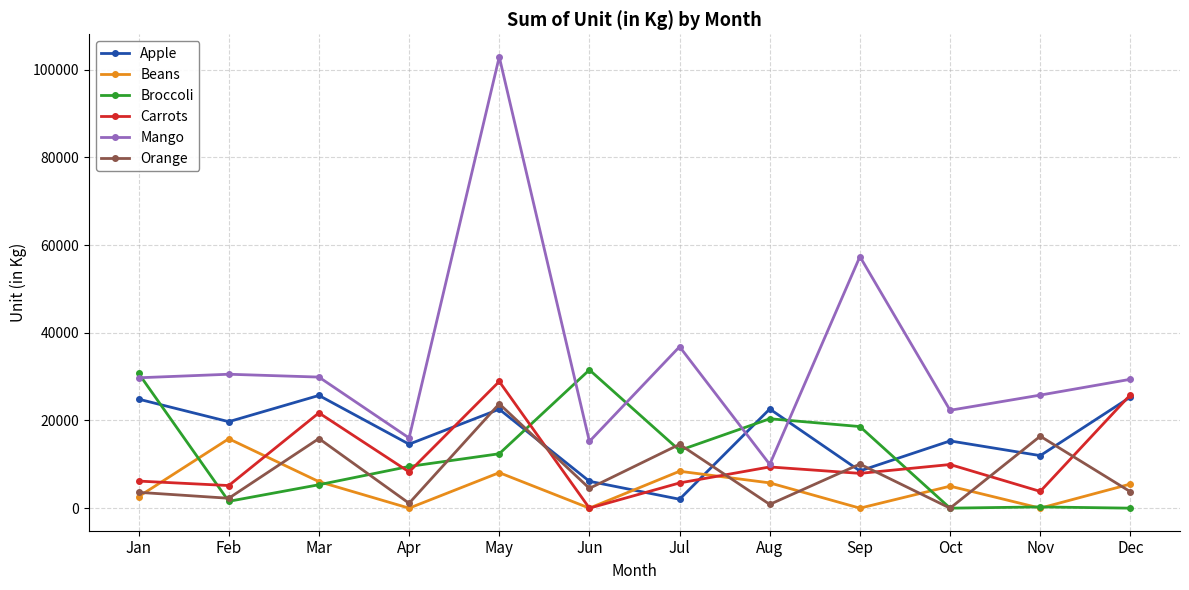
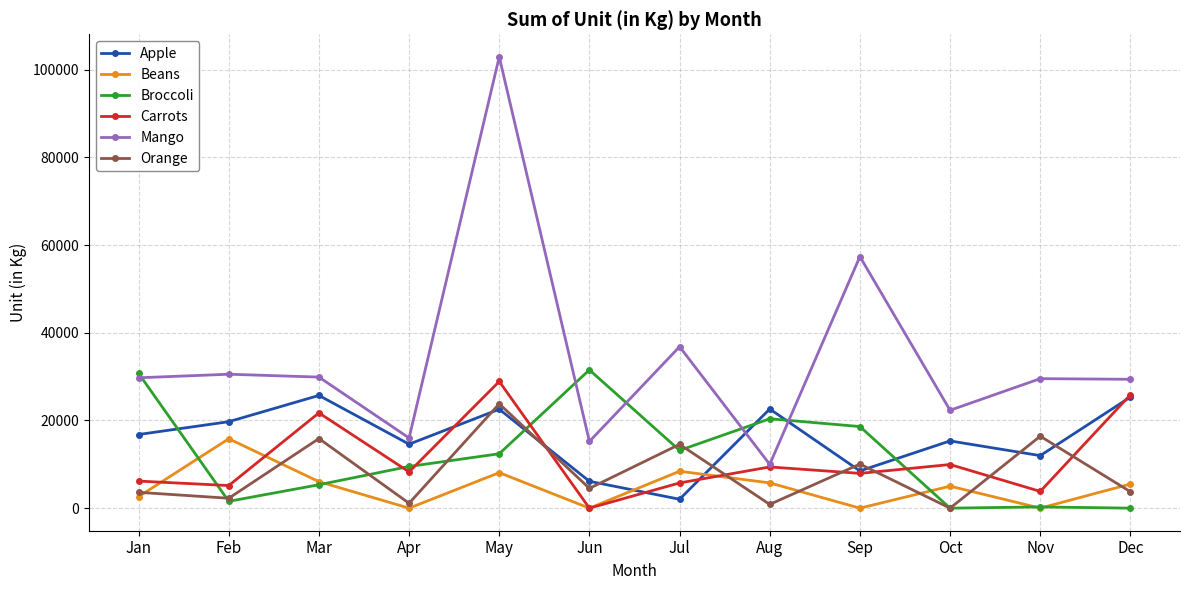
  {
    "Apple": {
-     "Jan": 25000,
+     "Jan": 17000,
      "Feb": 20000,
      "Mar": 26000,
      "Apr": 15000,
      "May": 23000,
      "Jun": 6000,
      "Jul": 2000,
      "Aug": 23000,
      "Oct": 15000,
      "Nov": 12000
    },
    "Beans": {
      "Jan": 3000,
      "Feb": 16000,
      "Mar": 6000,
      "Apr": 0,
      "May": 8000,
      "Jul": 8000,
      "Aug": 6000,
      "Sep": 0,
      "Oct": 5000,
      "Dec": 5000
    },
    "Broccoli": {
      "Jan": 31000,
      "Feb": 2000,
      "Mar": 5000,
      "Apr": 10000,
      "May": 12000,
      "Jun": 32000,
      "Jul": 13000,
      "Aug": 20000,
      "Sep": 19000,
      "Dec": 0
    },
    "Carrots": {
      "Jan": 6000,
      "Feb": 5000,
      "Mar": 22000,
      "Apr": 8000,
      "May": 29000,
      "Jul": 6000,
      "Oct": 10000,
      "Nov": 4000
    },
    "Mango": {
      "Jan": 30000,
      "Feb": 31000,
      "Mar": 30000,
      "Apr": 16000,
      "May": 103000,
      "Jun": 15000,
      "Jul": 37000,
      "Sep": 57000,
      "Oct": 22000,
-     "Nov": 26000,
+     "Nov": 30000,
      "Dec": 29000
    },
    "Orange": {
      "Jan": 4000,
      "Feb": 2000,
      "Mar": 16000,
      "Apr": 1000,
      "May": 24000,
      "Jun": 5000,
      "Jul": 15000,
      "Aug": 1000,
      "Sep": 10000,
      "Nov": 16000,
      "Dec": 4000
    }
  }
